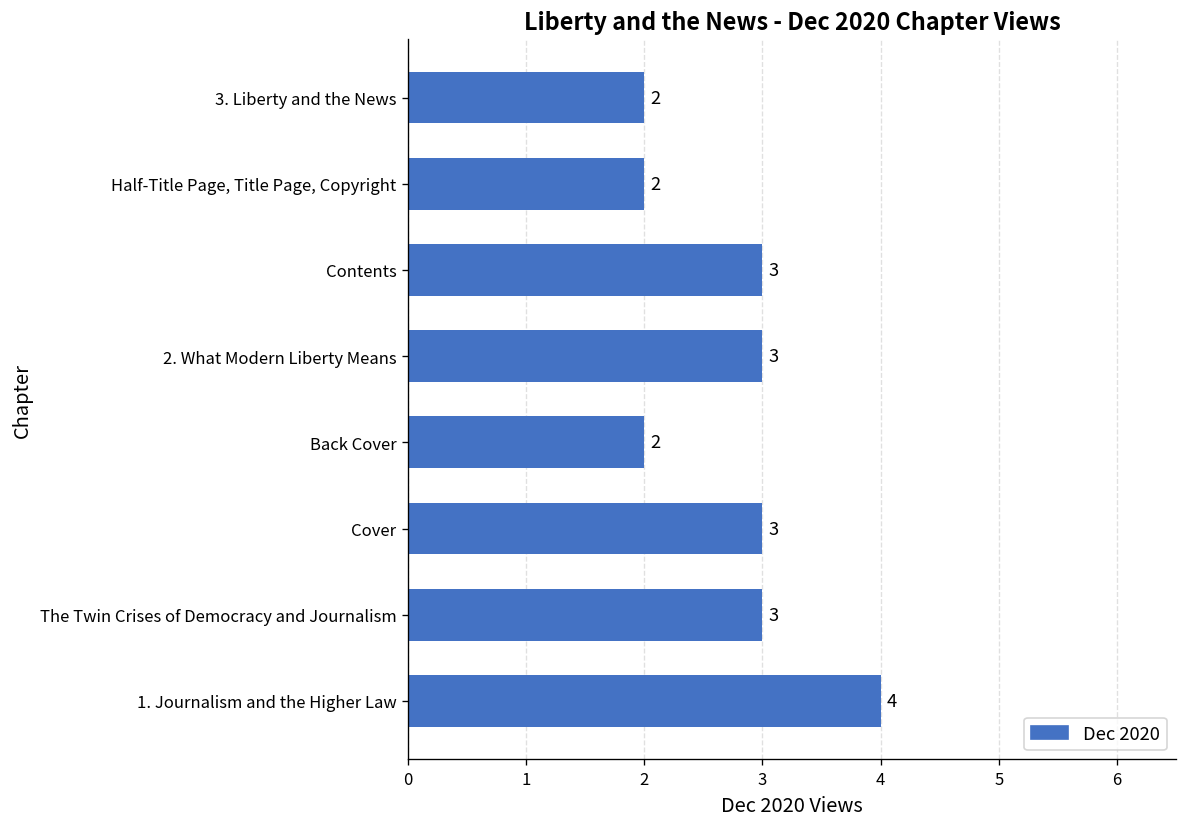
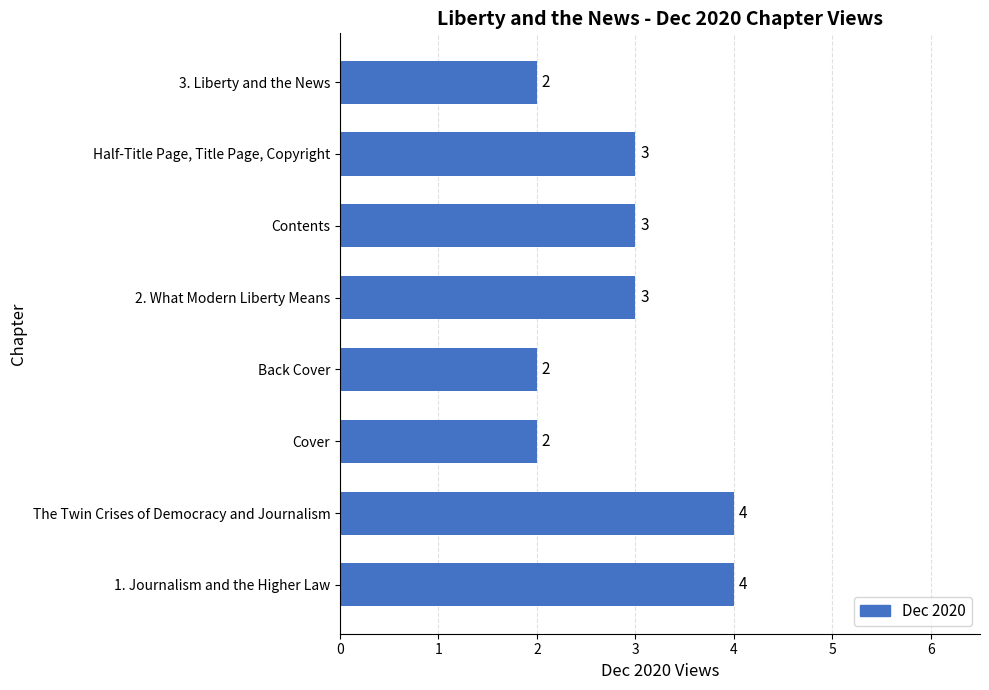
  {
    "3. Liberty and the News": 2,
-   "Half-Title Page, Title Page, Copyright": 2,
+   "Half-Title Page, Title Page, Copyright": 3,
    "Contents": 3,
    "2. What Modern Liberty Means": 3,
    "Back Cover": 2,
-   "Cover": 3,
-   "The Twin Crises of Democracy and Journalism": 3,
+   "Cover": 2,
+   "The Twin Crises of Democracy and Journalism": 4,
    "1. Journalism and the Higher Law": 4
  }
